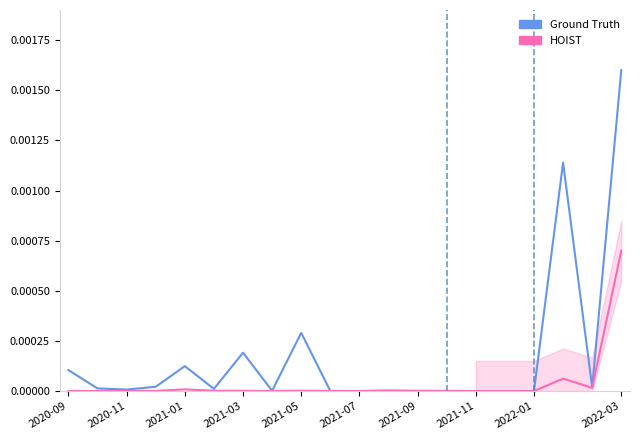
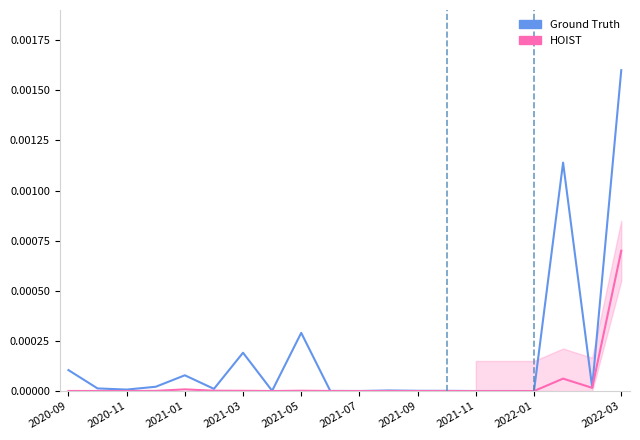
  {
    "Ground Truth": {
      "2020-09": 0.00010,
-     "2021-01": 0.00012,
+     "2021-01": 0.00008,
      "2021-03": 0.00019,
      "2021-05": 0.00029,
      "2022-03": 0.00160
    }
  }
